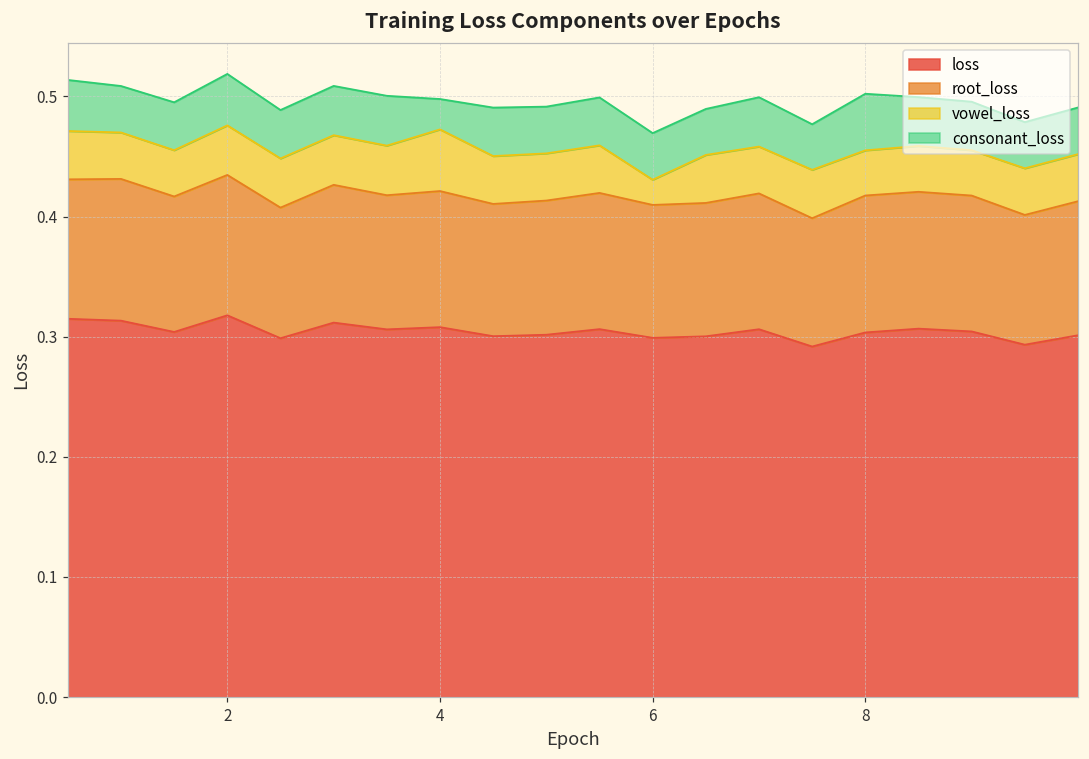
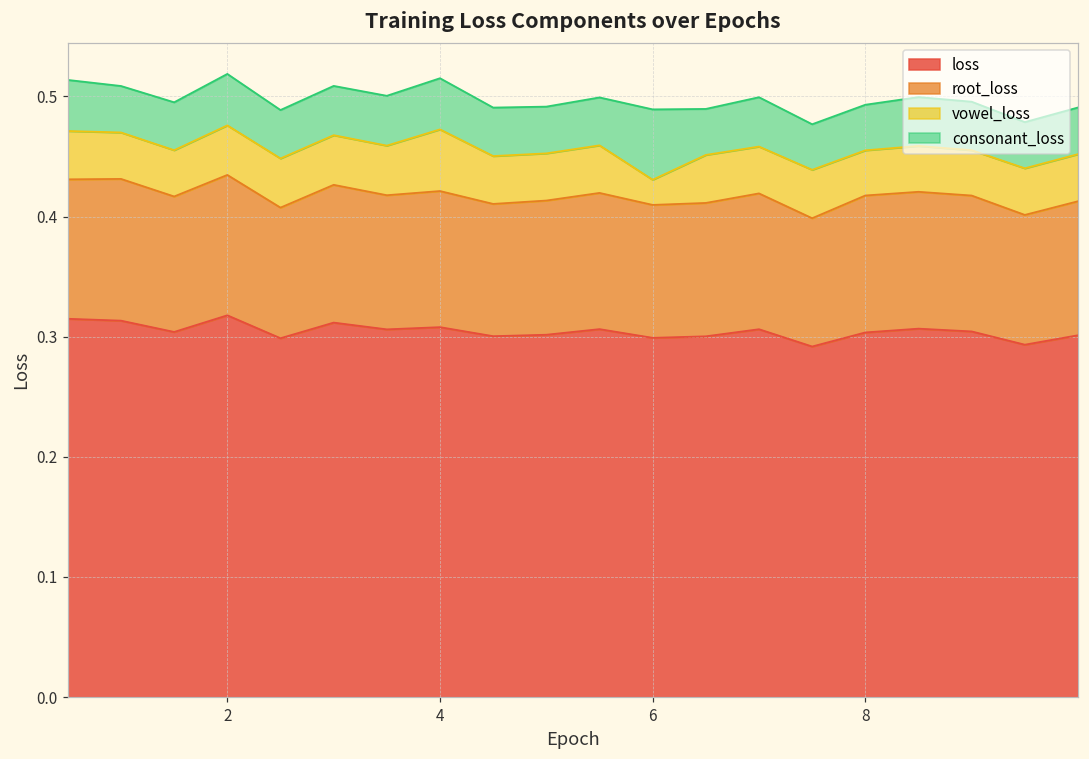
  {
    "vowel_loss": {
      "2": 0.041,
      "4": 0.051,
      "6": 0.021,
      "8": 0.038
    },
    "consonant_loss": {
      "2": 0.043,
-     "4": 0.025,
-     "6": 0.039,
-     "8": 0.047
+     "4": 0.043,
+     "6": 0.059,
+     "8": 0.038
    }
  }
